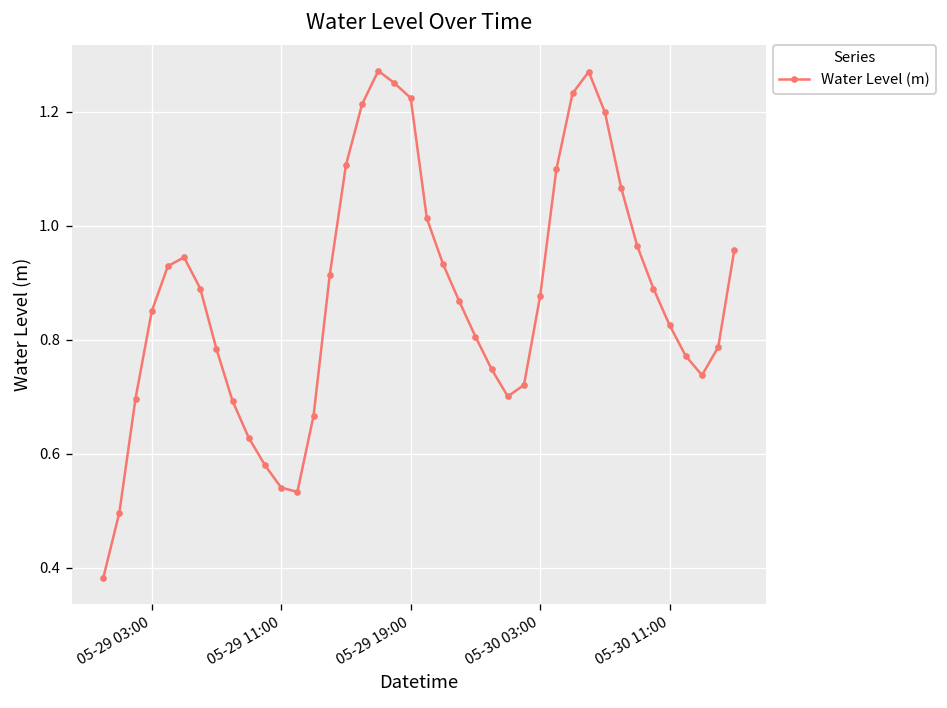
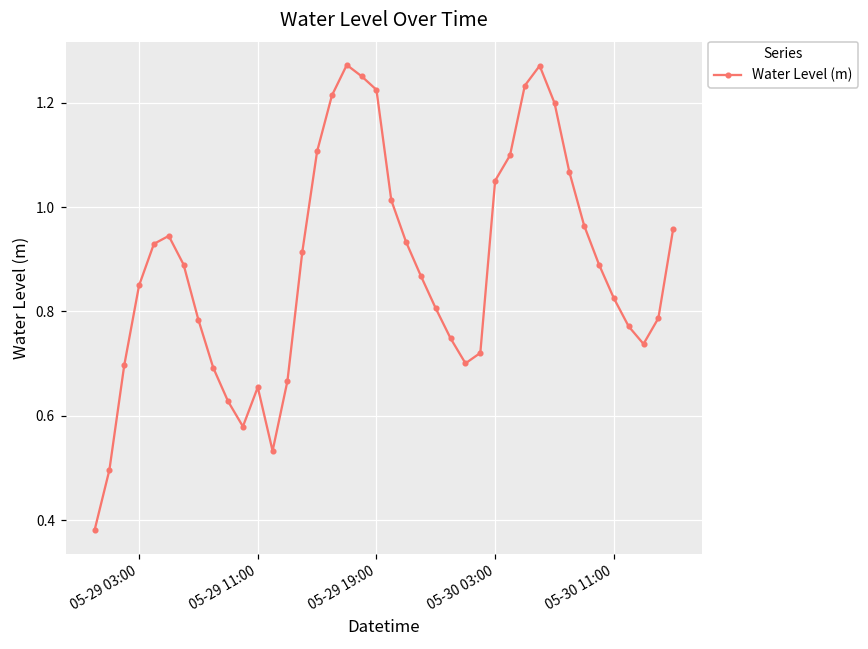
  {
    "05-29 03:00": 0.85,
-   "05-29 11:00": 0.54,
+   "05-29 11:00": 0.65,
    "05-29 19:00": 1.22,
-   "05-30 03:00": 0.88,
+   "05-30 03:00": 1.05,
    "05-30 11:00": 0.83
  }
